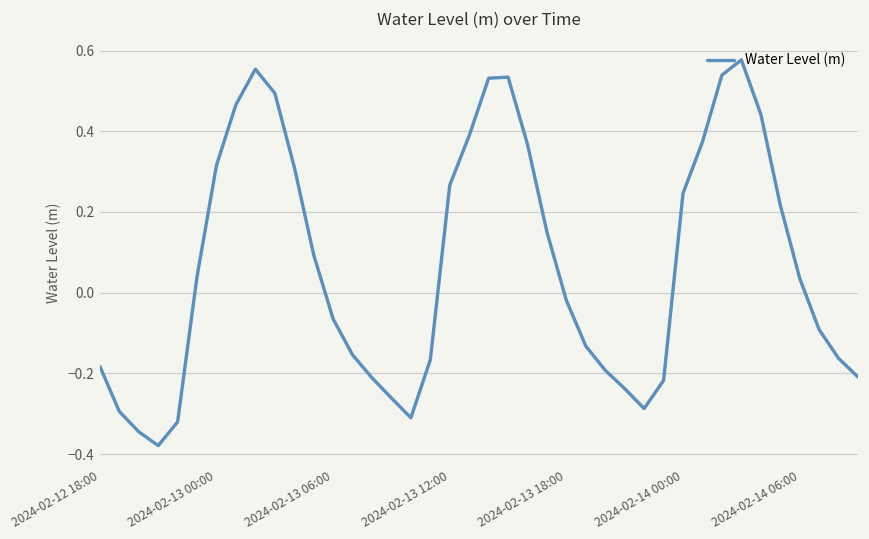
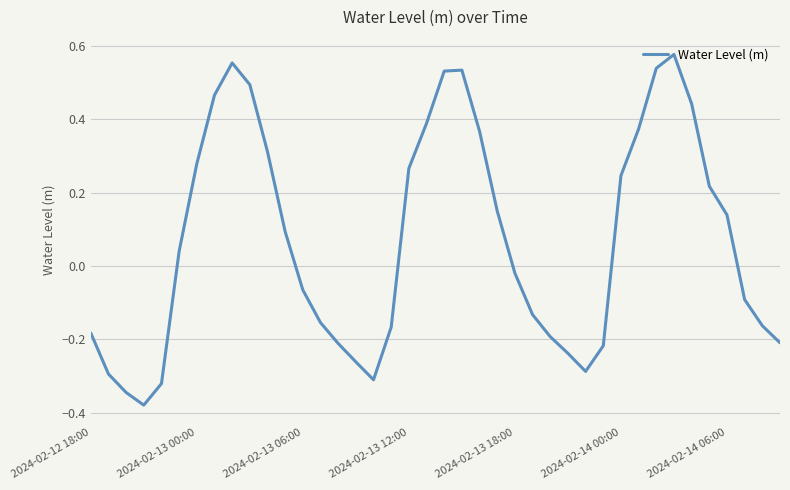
  {
    "2024-02-12 18:00": -0.18,
-   "2024-02-13 00:00": 0.32,
+   "2024-02-13 00:00": 0.28,
    "2024-02-13 06:00": -0.07,
    "2024-02-13 12:00": 0.27,
    "2024-02-13 18:00": -0.02,
    "2024-02-14 00:00": 0.25,
-   "2024-02-14 06:00": 0.04
+   "2024-02-14 06:00": 0.14
  }
